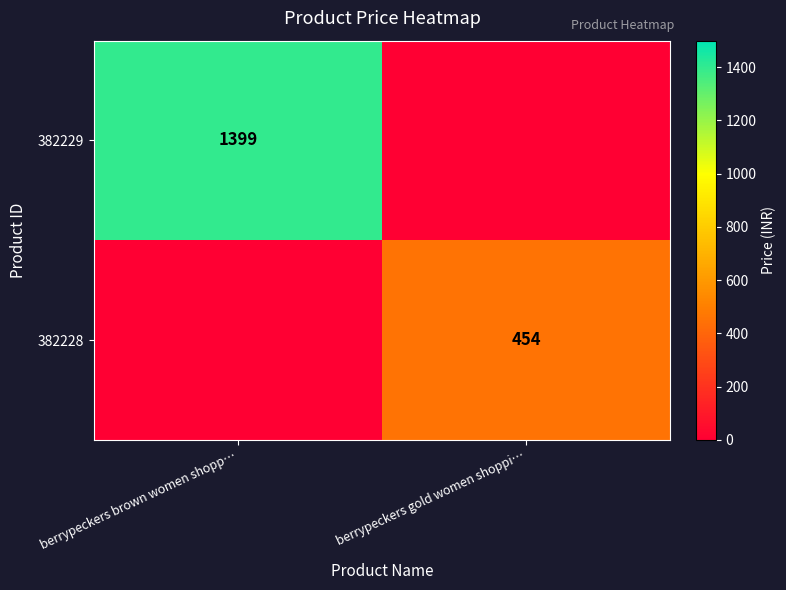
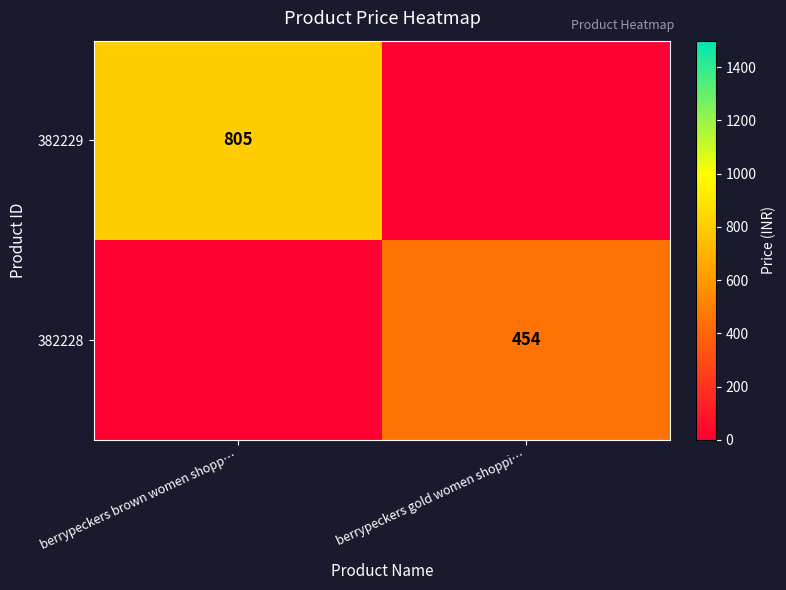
  {
    "382229": {
-     "berrypeckers brown women shopp…": 1399
+     "berrypeckers brown women shopp…": 805
    },
    "382228": {
      "berrypeckers gold women shoppi…": 454
    }
  }
